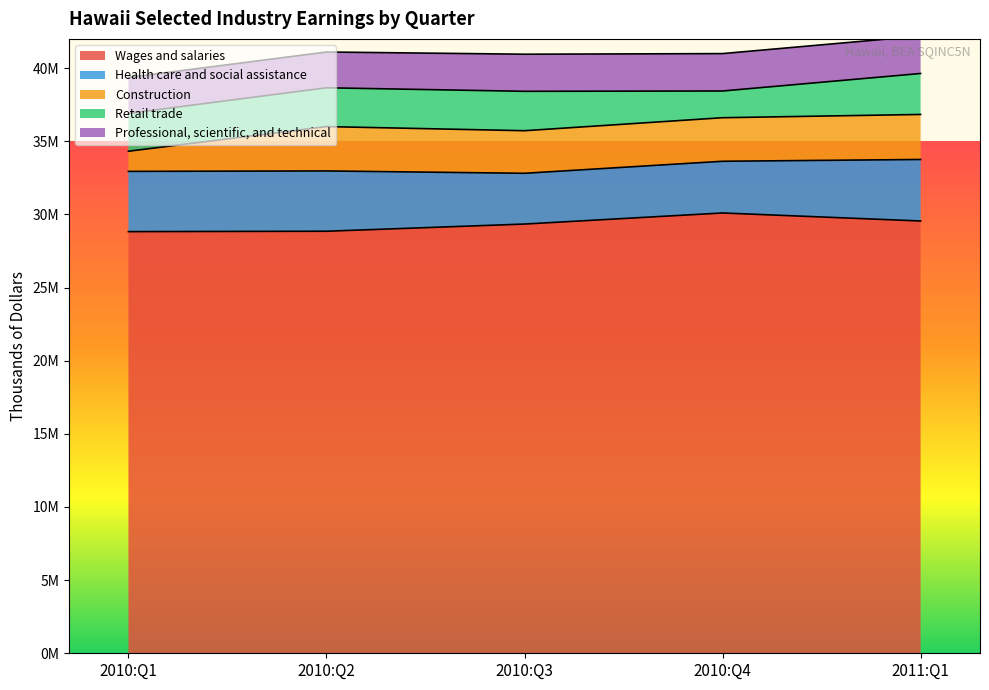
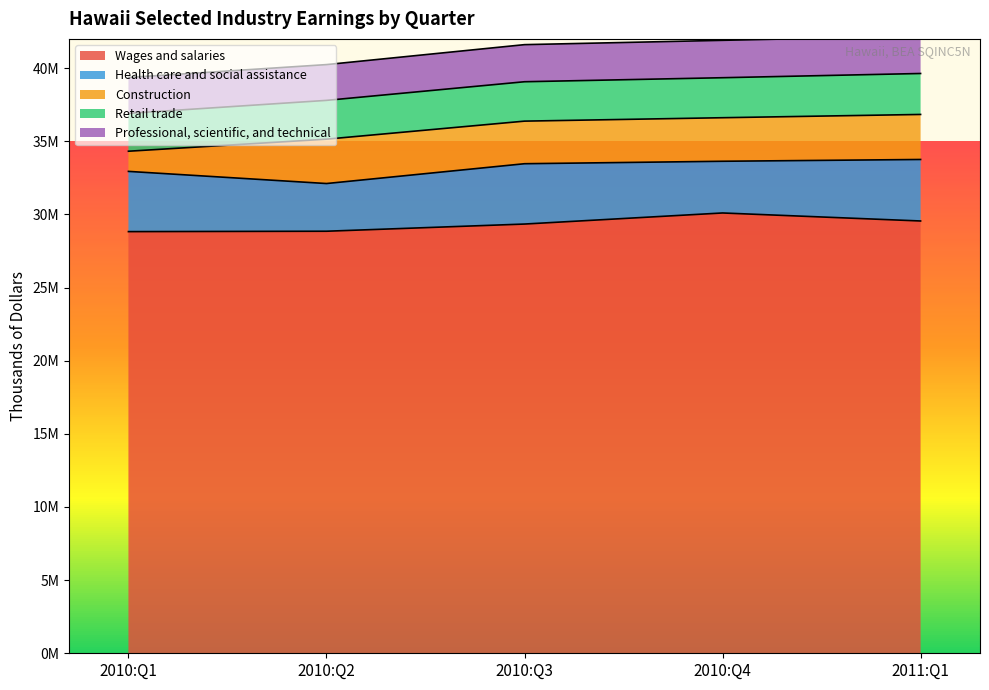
  {
    "Wages and salaries": {
      "2010:Q1": 28800000,
      "2010:Q2": 28900000,
      "2010:Q3": 29300000,
      "2010:Q4": 30100000,
      "2011:Q1": 29600000
    },
    "Health care and social assistance": {
      "2010:Q1": 4100000,
-     "2010:Q2": 4100000,
-     "2010:Q3": 3500000,
+     "2010:Q2": 3300000,
+     "2010:Q3": 4100000,
      "2010:Q4": 3500000,
      "2011:Q1": 4200000
    },
    "Construction": {
      "2010:Q1": 1400000,
      "2010:Q3": 2900000,
      "2010:Q4": 3000000,
      "2011:Q1": 3100000
    },
    "Retail trade": {
      "2010:Q3": 2700000,
-     "2010:Q4": 1800000,
+     "2010:Q4": 2700000,
      "2011:Q1": 2800000
    },
    "Professional, scientific, and technical": {
      "2010:Q3": 2500000,
      "2010:Q4": 2600000
    }
  }
